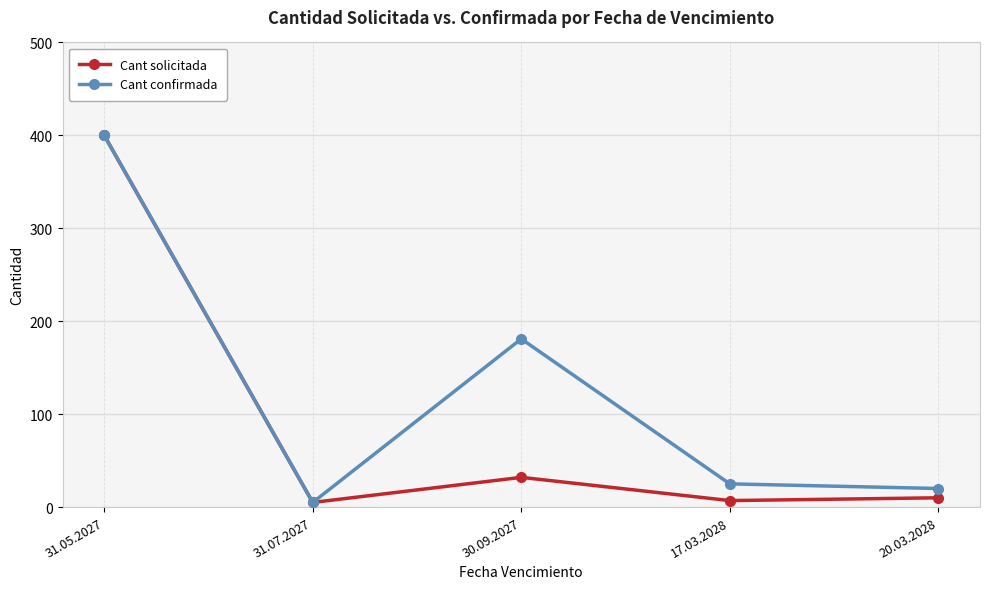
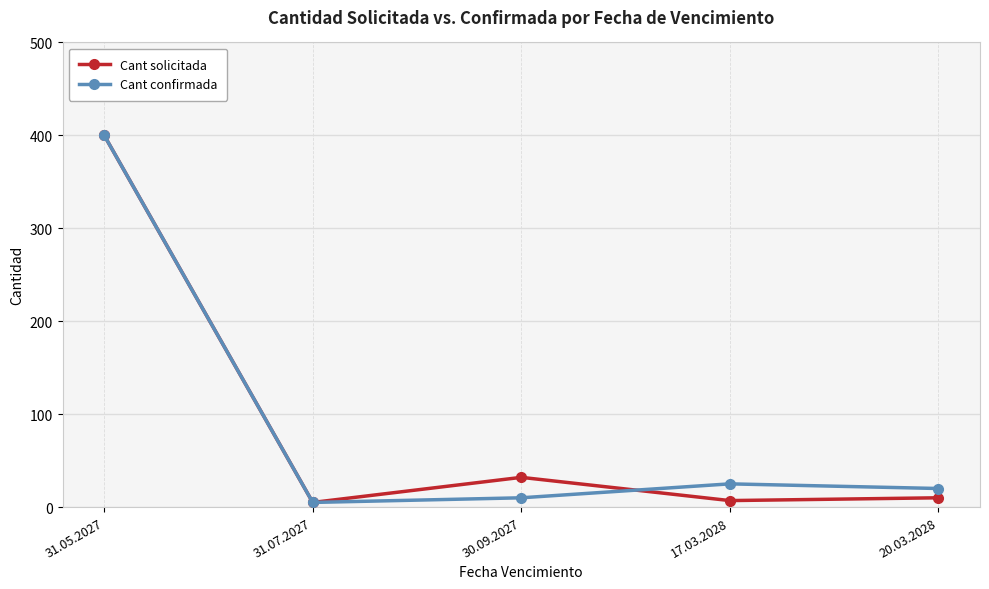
  {
    "Cant solicitada": {
      "30.09.2027": 30,
      "17.03.2028": 10,
      "20.03.2028": 10
    },
    "Cant confirmada": {
-     "30.09.2027": 180,
+     "30.09.2027": 10,
      "17.03.2028": 30,
      "20.03.2028": 20
    }
  }
